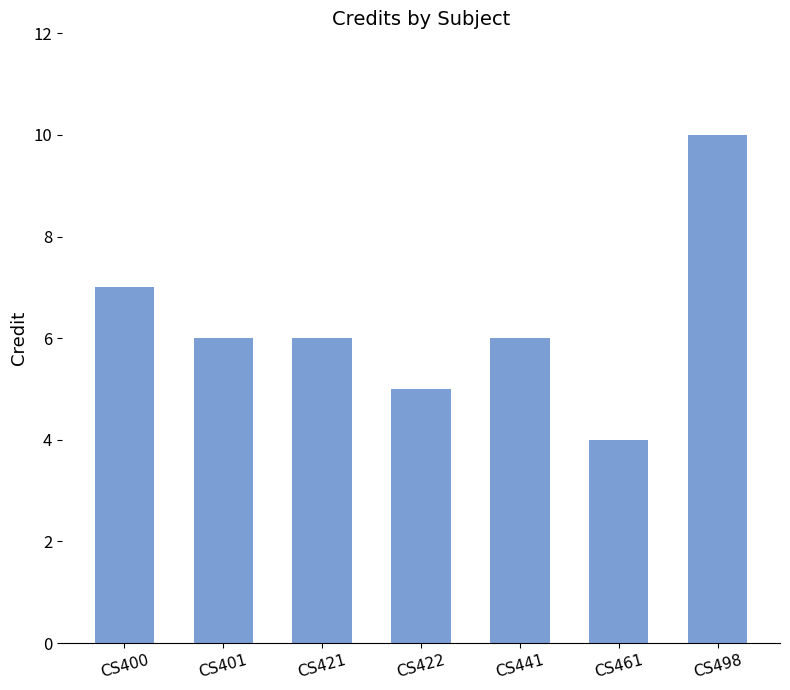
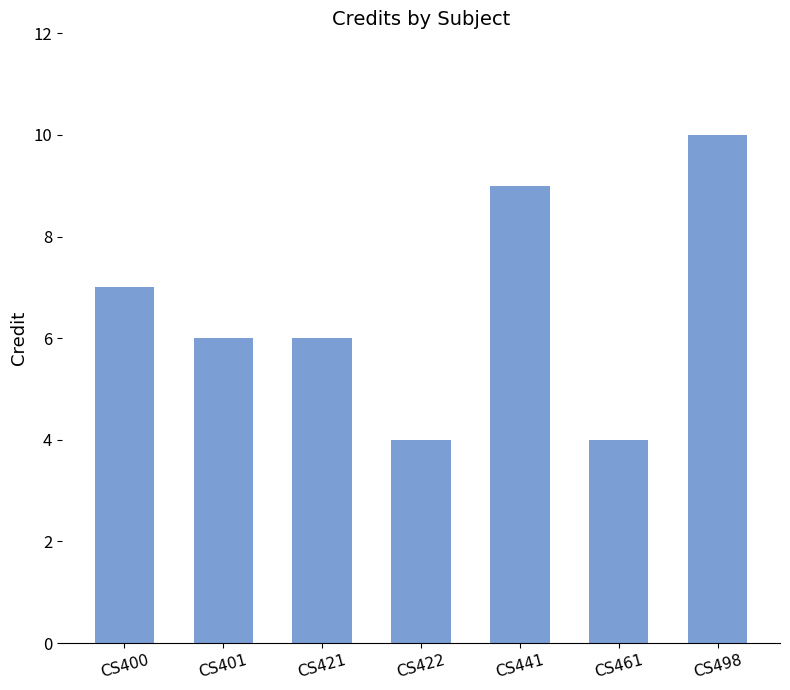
  {
    "CS400": 7,
    "CS401": 6,
    "CS421": 6,
-   "CS422": 5,
-   "CS441": 6,
+   "CS422": 4,
+   "CS441": 9,
    "CS461": 4,
    "CS498": 10
  }
